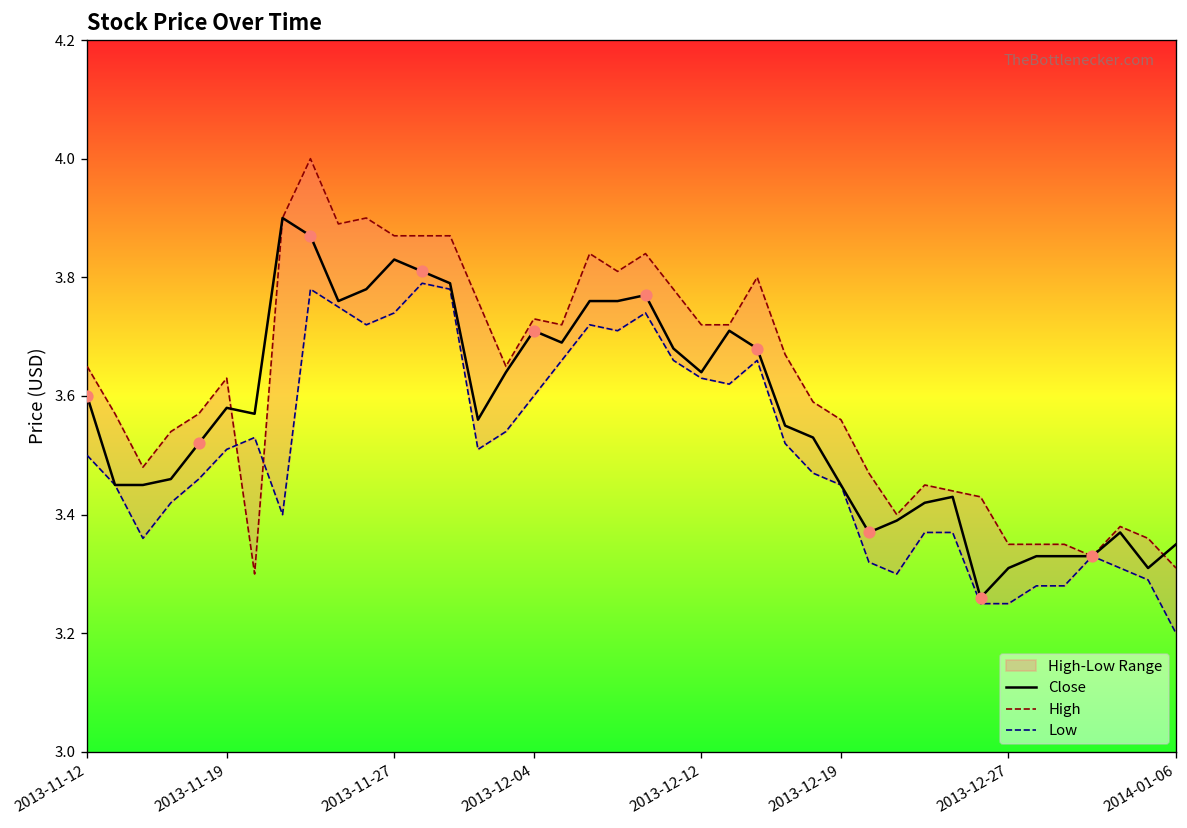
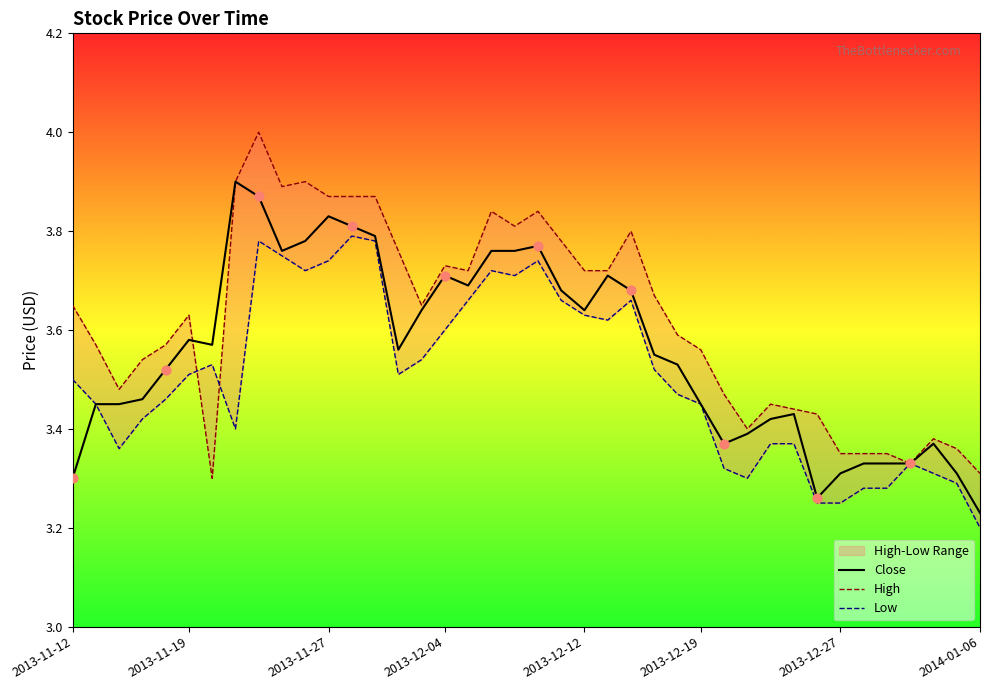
  {
    "Close": {
-     "2013-11-12": 3.6,
-     "2014-01-06": 3.35
+     "2013-11-12": 3.3,
+     "2014-01-06": 3.23
    },
    "Low": {
      "2013-11-12": 3.50,
      "2014-01-06": 3.20
    }
  }
